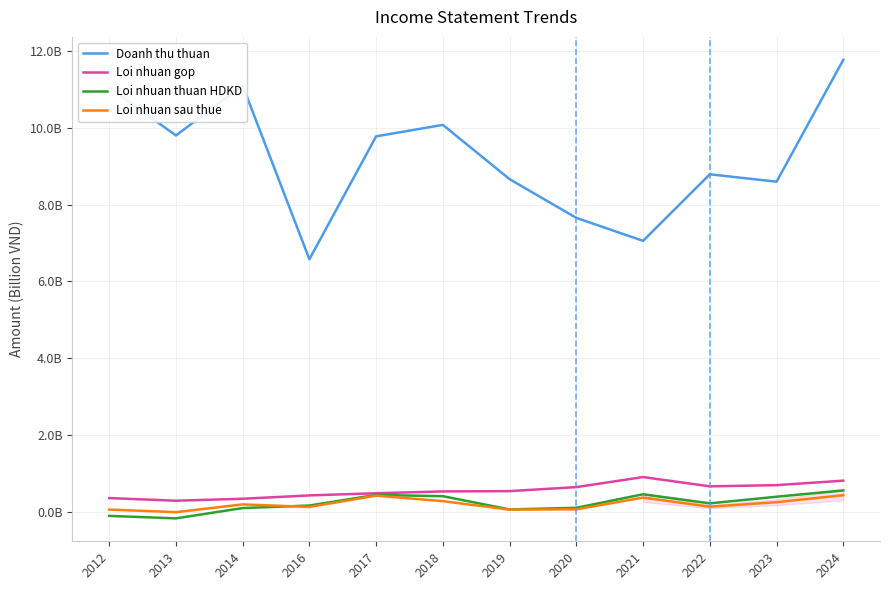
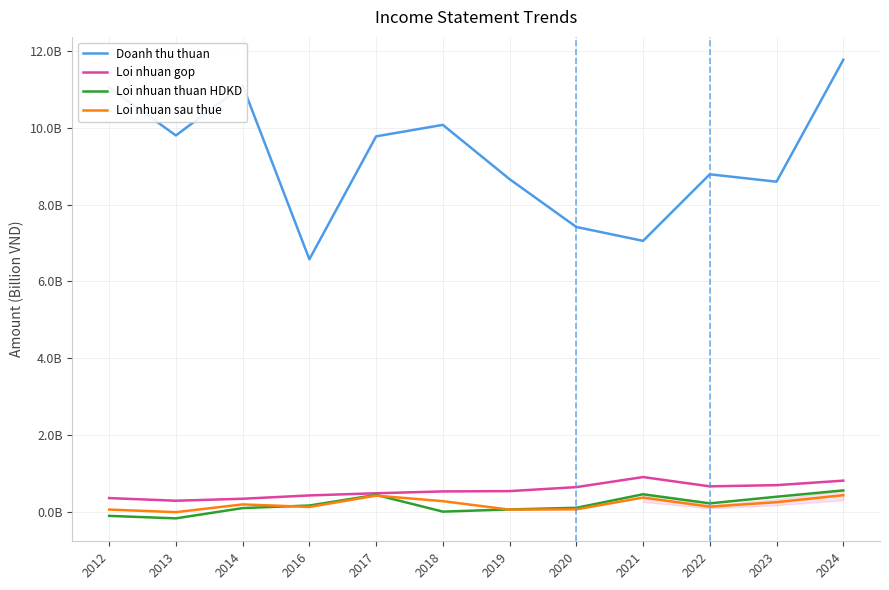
  {
    "Doanh thu thuan": {
      "2013": 9800000000,
      "2016": 6600000000,
      "2017": 9800000000,
      "2018": 10100000000,
      "2019": 8700000000,
-     "2020": 7700000000,
+     "2020": 7400000000,
      "2021": 7100000000,
      "2022": 8800000000,
      "2023": 8600000000,
      "2024": 11800000000
    },
    "Loi nhuan thuan HDKD": {
      "2012": -100000000,
      "2013": -200000000,
      "2014": 100000000,
-     "2018": 400000000
+     "2018": 0
    },
    "Loi nhuan sau thue": {
      "2012": 100000000,
      "2013": 0,
      "2014": 200000000,
      "2018": 300000000,
      "2021": 400000000,
      "2023": 300000000,
      "2024": 400000000
    }
  }
